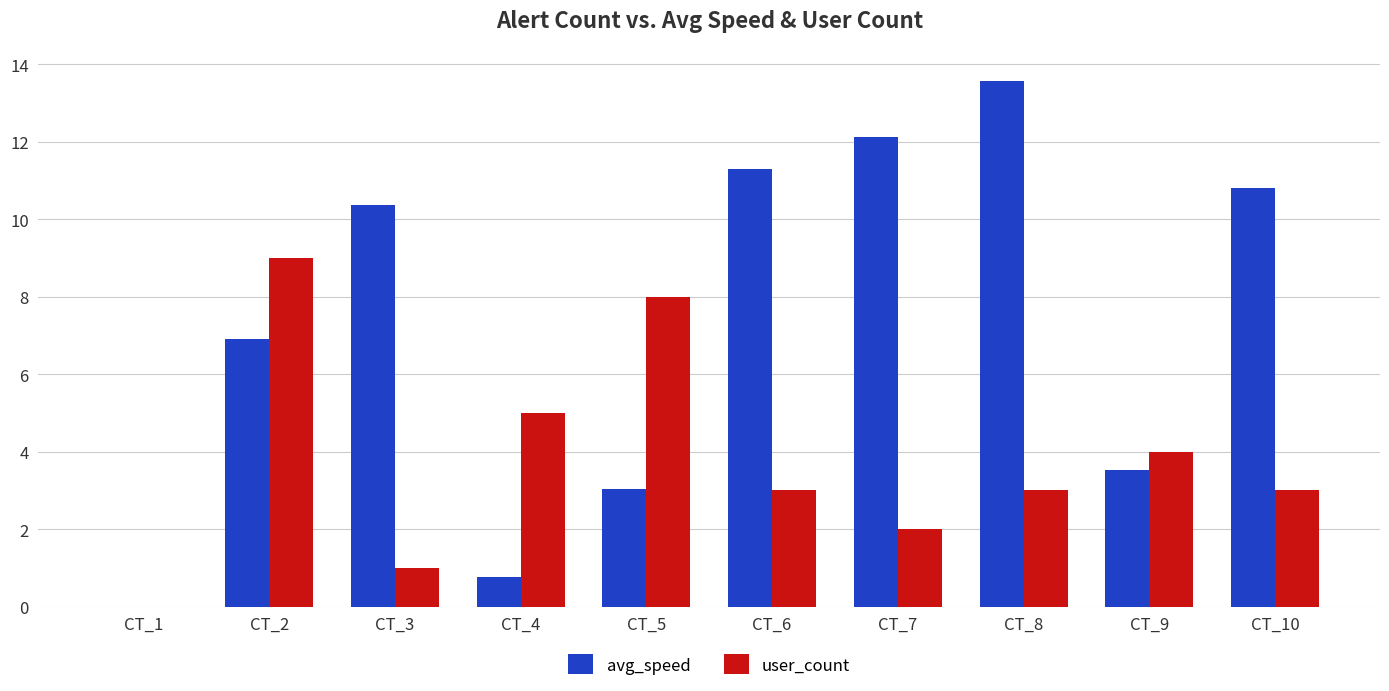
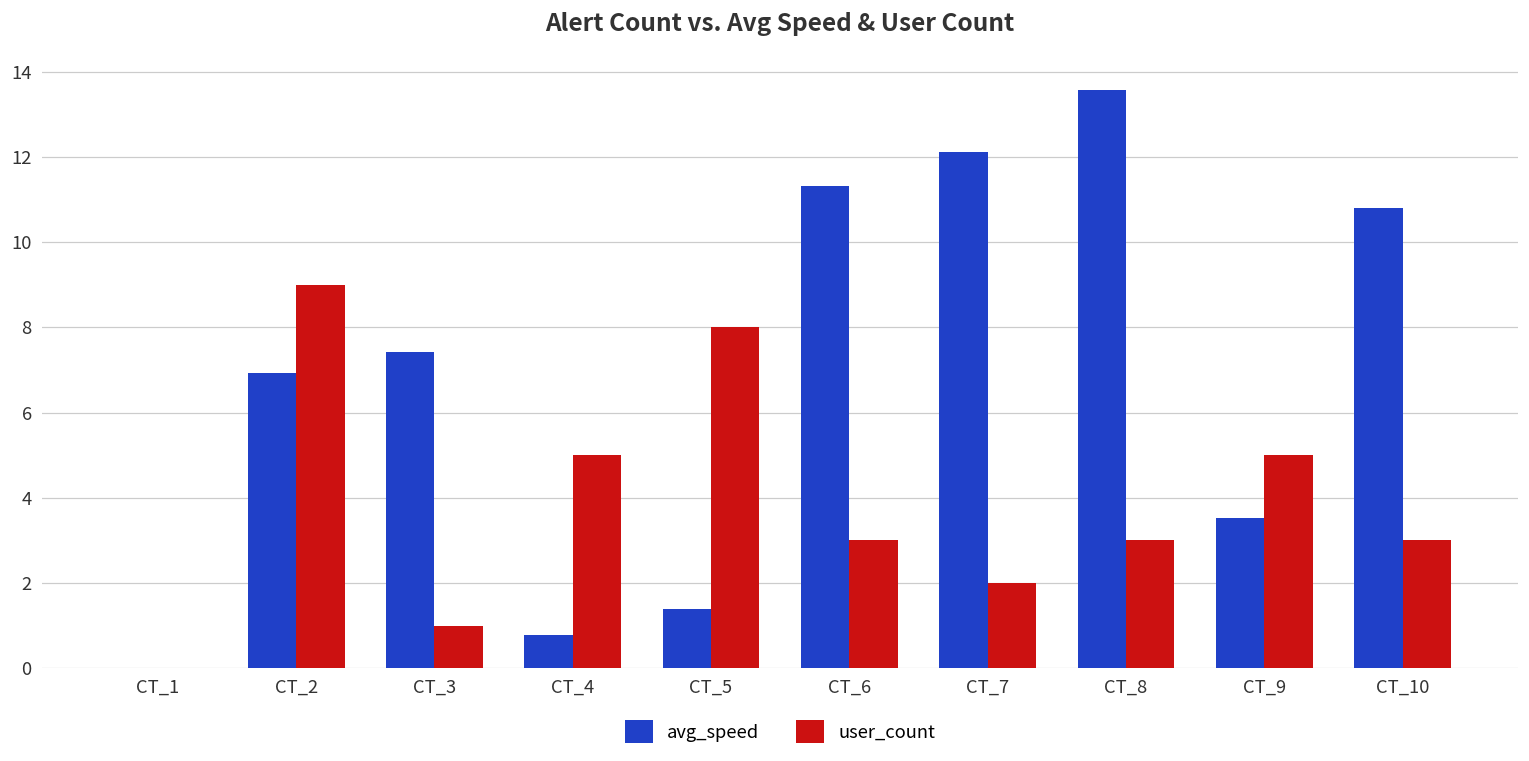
  {
    "avg_speed": {
      "CT_1": 0.0,
      "CT_2": 6.9,
-     "CT_3": 10.4,
+     "CT_3": 7.4,
      "CT_4": 0.8,
-     "CT_5": 3.0,
+     "CT_5": 1.4,
      "CT_6": 11.3,
      "CT_7": 12.1,
      "CT_8": 13.6,
      "CT_9": 3.5,
      "CT_10": 10.8
    },
    "user_count": {
      "CT_1": 0,
      "CT_2": 9,
      "CT_3": 1,
      "CT_4": 5,
      "CT_5": 8,
      "CT_6": 3,
      "CT_7": 2,
      "CT_8": 3,
-     "CT_9": 4,
+     "CT_9": 5,
      "CT_10": 3
    }
  }
